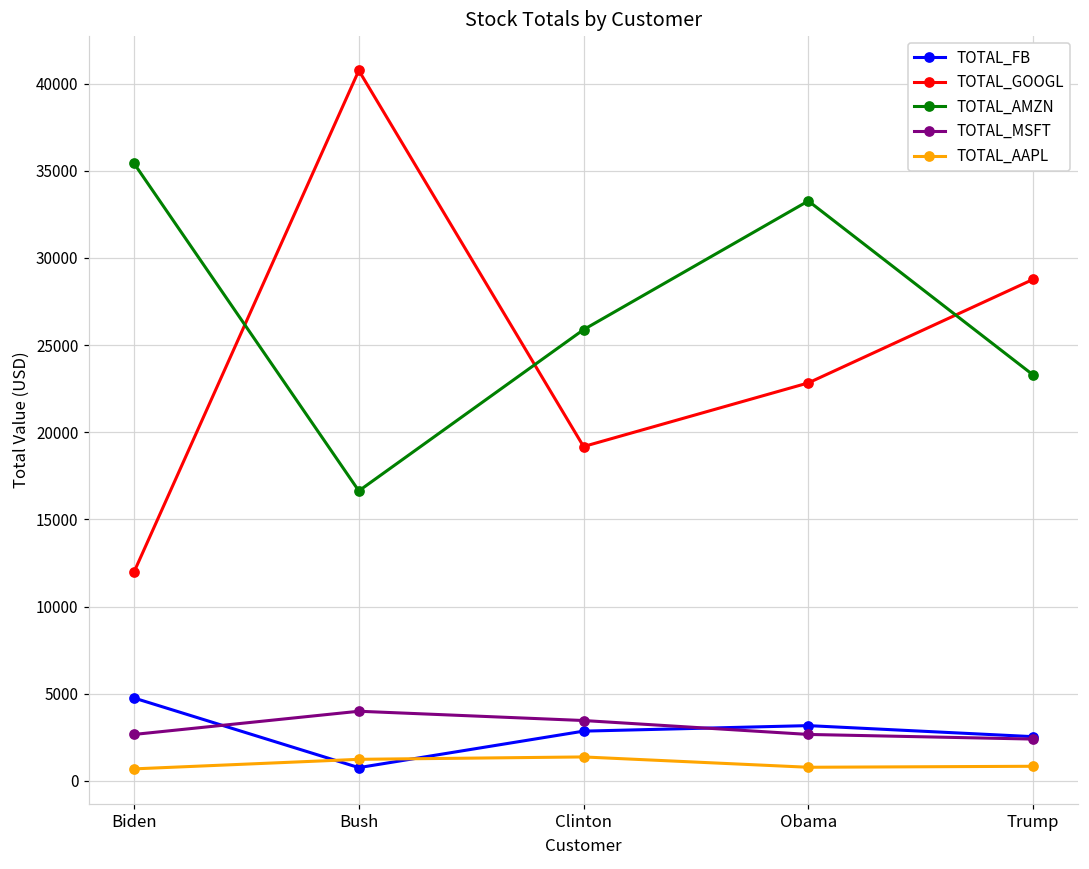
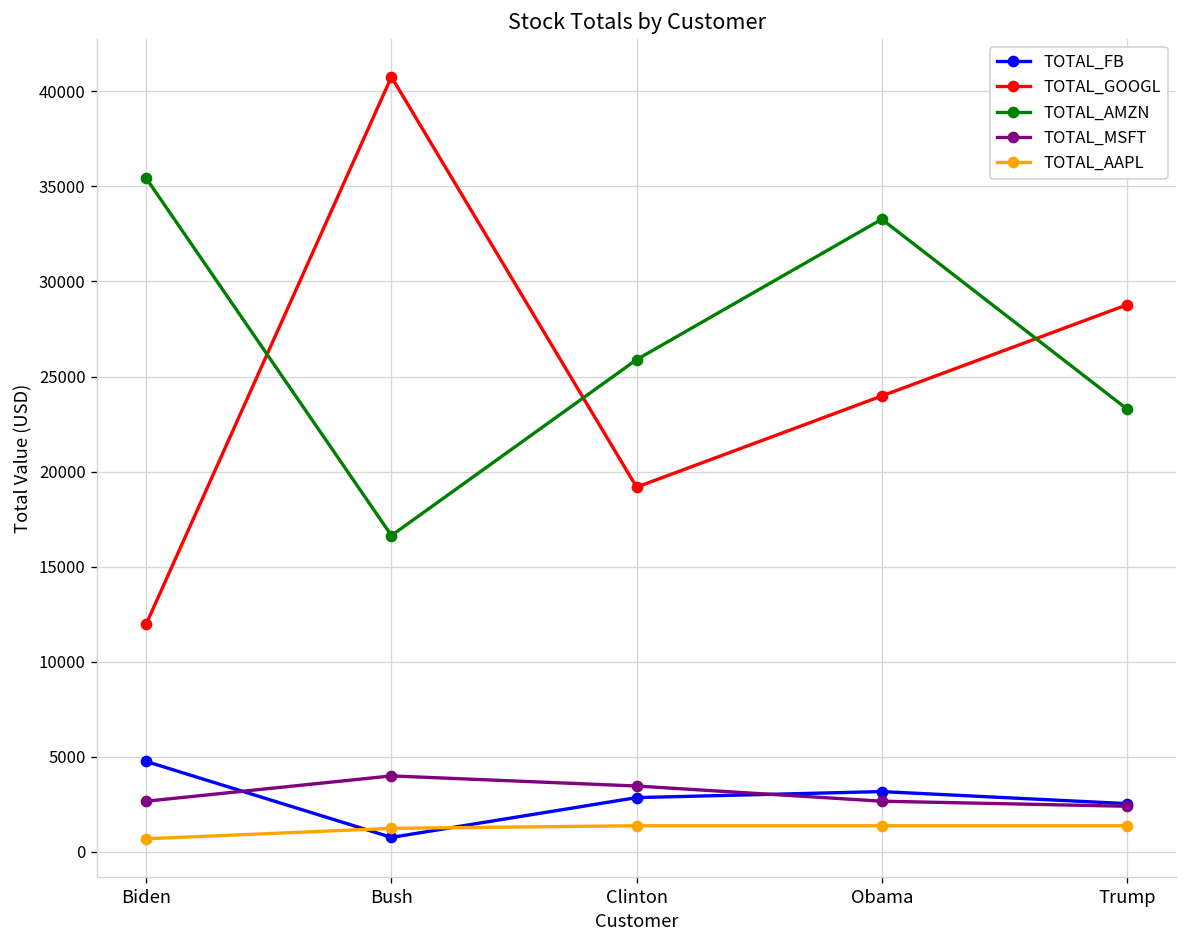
  {
    "TOTAL_FB": {
      "Biden": 4800,
      "Bush": 800,
      "Clinton": 2900,
      "Obama": 3200
    },
    "TOTAL_GOOGL": {
      "Biden": 12000,
      "Bush": 40800,
      "Clinton": 19200,
-     "Obama": 22800,
+     "Obama": 24000,
      "Trump": 28800
    },
    "TOTAL_AMZN": {
      "Biden": 35400,
      "Bush": 16600,
      "Clinton": 25900,
      "Obama": 33300,
      "Trump": 23300
    },
    "TOTAL_MSFT": {
      "Biden": 2700,
      "Bush": 4000,
      "Clinton": 3500,
      "Obama": 2700
    },
    "TOTAL_AAPL": {
      "Biden": 700,
      "Bush": 1200,
      "Clinton": 1400,
-     "Obama": 800,
-     "Trump": 800
+     "Obama": 1400,
+     "Trump": 1400
    }
  }
